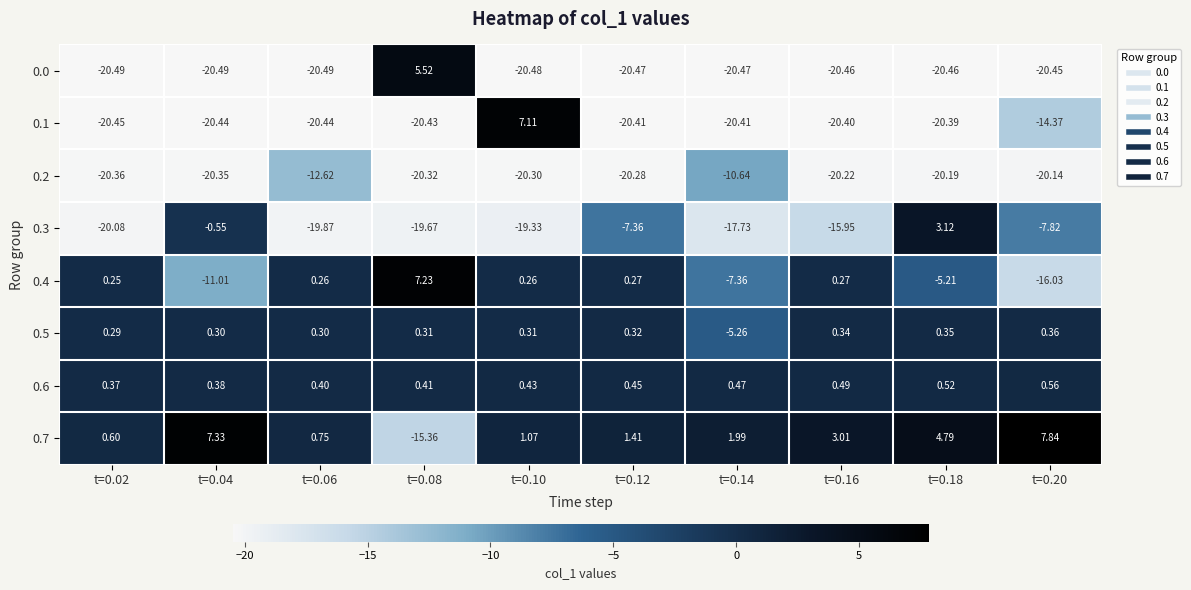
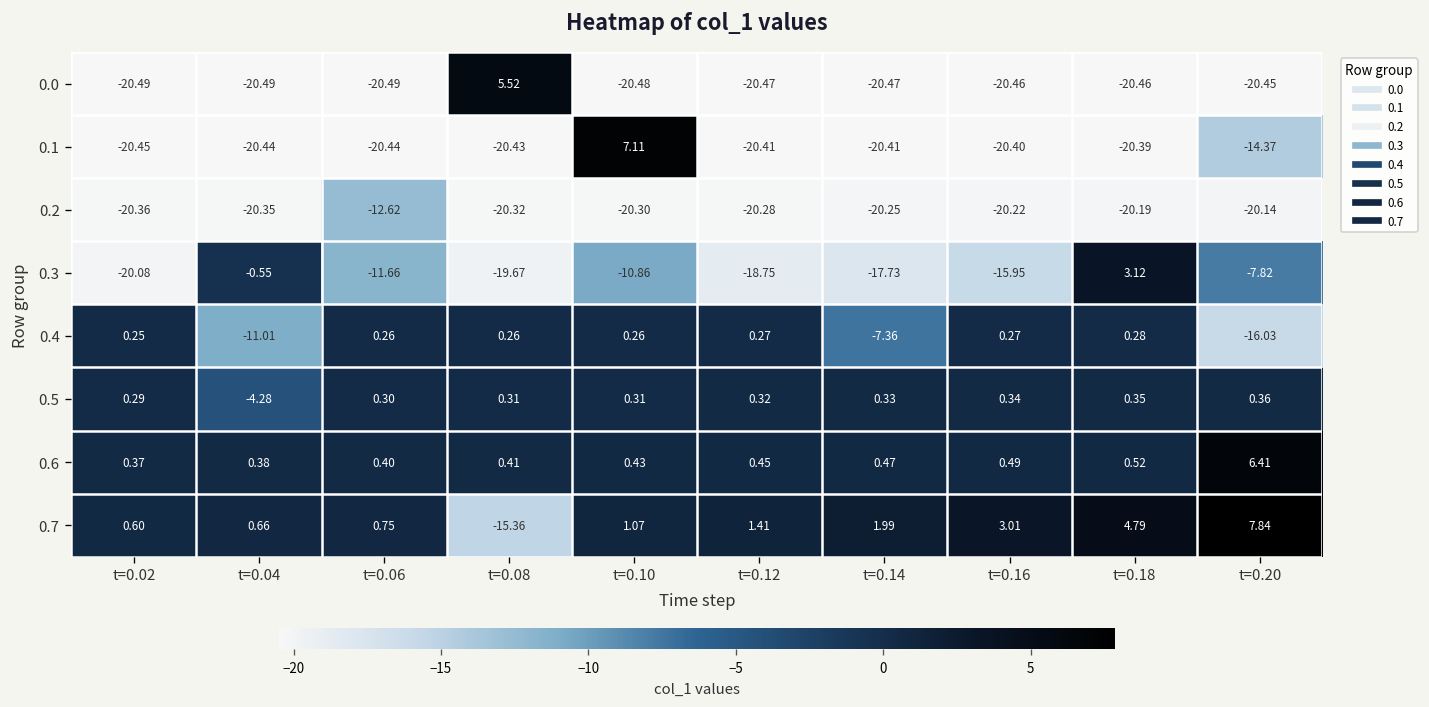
  {
    "0.0": {
      "t=0.02": -20.49,
      "t=0.04": -20.49,
      "t=0.06": -20.49,
      "t=0.08": 5.52,
      "t=0.10": -20.48,
      "t=0.12": -20.47,
      "t=0.14": -20.47,
      "t=0.16": -20.46,
      "t=0.18": -20.46,
      "t=0.20": -20.45
    },
    "0.1": {
      "t=0.02": -20.45,
      "t=0.04": -20.44,
      "t=0.06": -20.44,
      "t=0.08": -20.43,
      "t=0.10": 7.11,
      "t=0.12": -20.41,
      "t=0.14": -20.41,
      "t=0.16": -20.40,
      "t=0.18": -20.39,
      "t=0.20": -14.37
    },
    "0.2": {
      "t=0.02": -20.36,
      "t=0.04": -20.35,
      "t=0.06": -12.62,
      "t=0.08": -20.32,
      "t=0.10": -20.30,
      "t=0.12": -20.28,
-     "t=0.14": -10.64,
+     "t=0.14": -20.25,
      "t=0.16": -20.22,
      "t=0.18": -20.19,
      "t=0.20": -20.14
    },
    "0.3": {
      "t=0.02": -20.08,
      "t=0.04": -0.55,
-     "t=0.06": -19.87,
+     "t=0.06": -11.66,
      "t=0.08": -19.67,
-     "t=0.10": -19.33,
-     "t=0.12": -7.36,
+     "t=0.10": -10.86,
+     "t=0.12": -18.75,
      "t=0.14": -17.73,
      "t=0.16": -15.95,
      "t=0.18": 3.12,
      "t=0.20": -7.82
    },
    "0.4": {
      "t=0.02": 0.25,
      "t=0.04": -11.01,
      "t=0.06": 0.26,
-     "t=0.08": 7.23,
+     "t=0.08": 0.26,
      "t=0.10": 0.26,
      "t=0.12": 0.27,
      "t=0.14": -7.36,
      "t=0.16": 0.27,
-     "t=0.18": -5.21,
+     "t=0.18": 0.28,
      "t=0.20": -16.03
    },
    "0.5": {
      "t=0.02": 0.29,
-     "t=0.04": 0.30,
+     "t=0.04": -4.28,
      "t=0.06": 0.30,
      "t=0.08": 0.31,
      "t=0.10": 0.31,
      "t=0.12": 0.32,
-     "t=0.14": -5.26,
+     "t=0.14": 0.33,
      "t=0.16": 0.34,
      "t=0.18": 0.35,
      "t=0.20": 0.36
    },
    "0.6": {
      "t=0.02": 0.37,
      "t=0.04": 0.38,
      "t=0.06": 0.40,
      "t=0.08": 0.41,
      "t=0.10": 0.43,
      "t=0.12": 0.45,
      "t=0.14": 0.47,
      "t=0.16": 0.49,
      "t=0.18": 0.52,
-     "t=0.20": 0.56
+     "t=0.20": 6.41
    },
    "0.7": {
      "t=0.02": 0.60,
-     "t=0.04": 7.33,
+     "t=0.04": 0.66,
      "t=0.06": 0.75,
      "t=0.08": -15.36,
      "t=0.10": 1.07,
      "t=0.12": 1.41,
      "t=0.14": 1.99,
      "t=0.16": 3.01,
      "t=0.18": 4.79,
      "t=0.20": 7.84
    }
  }
